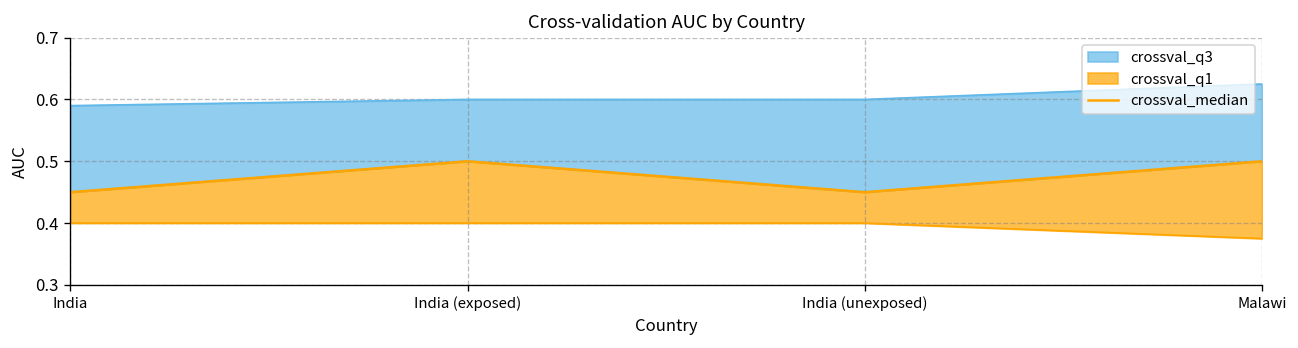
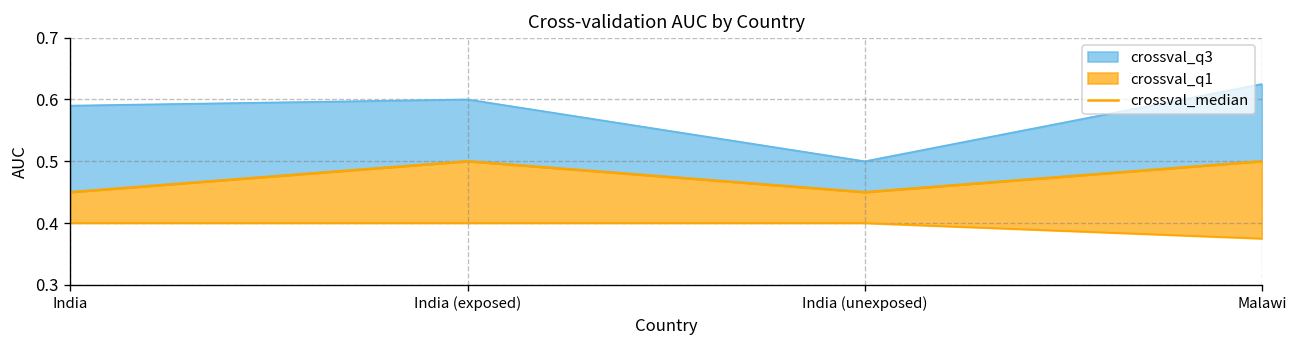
  {
    "crossval_q3": {
      "India": 0.59,
      "India (exposed)": 0.6,
-     "India (unexposed)": 0.6,
+     "India (unexposed)": 0.5,
      "Malawi": 0.63
    }
  }
